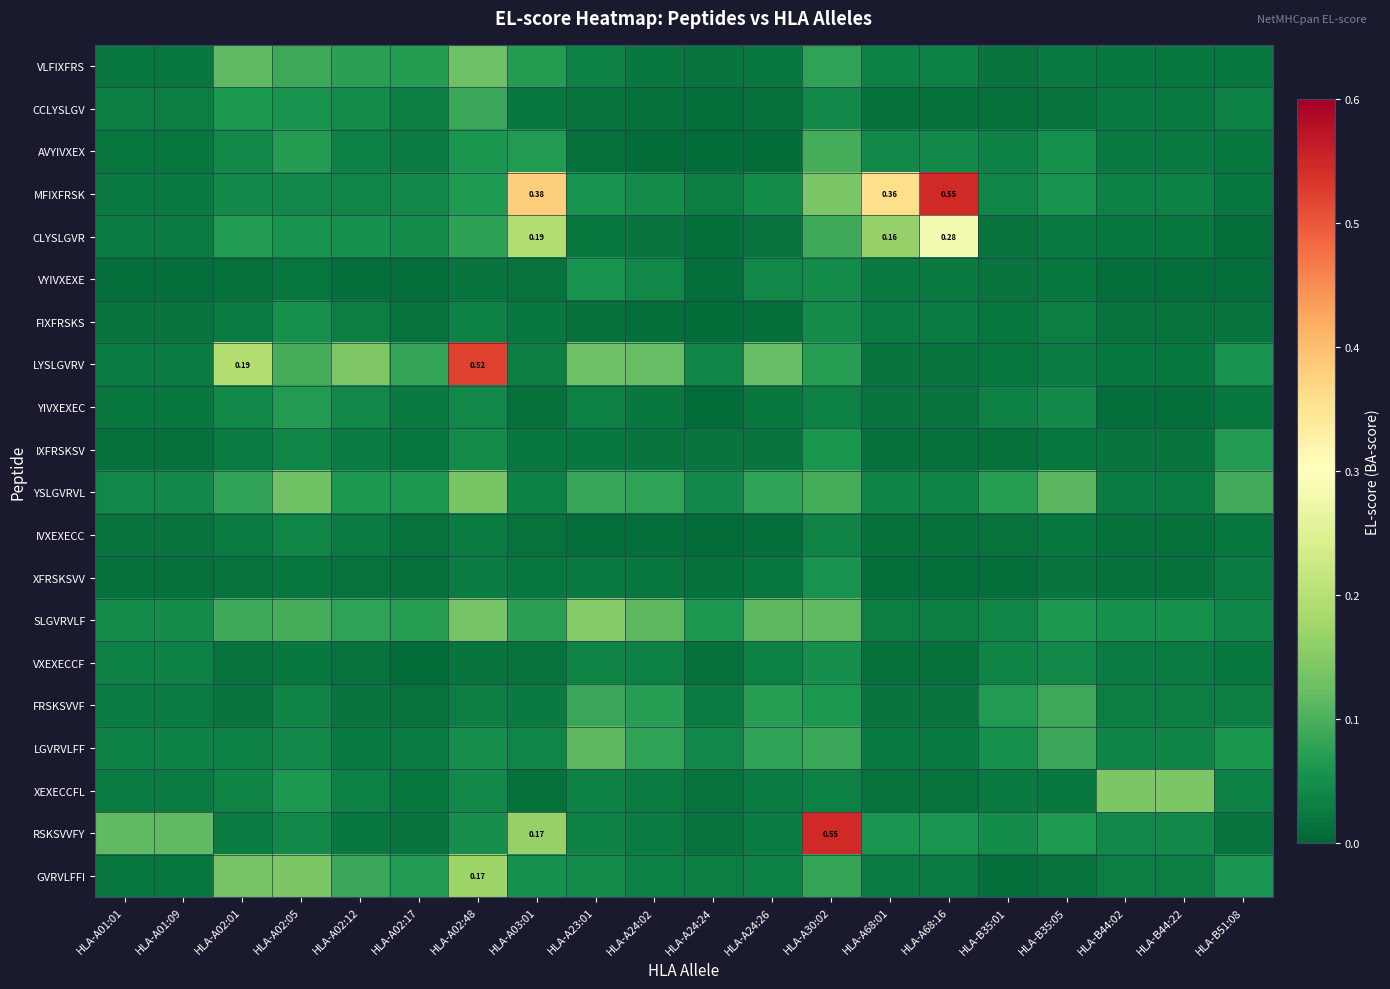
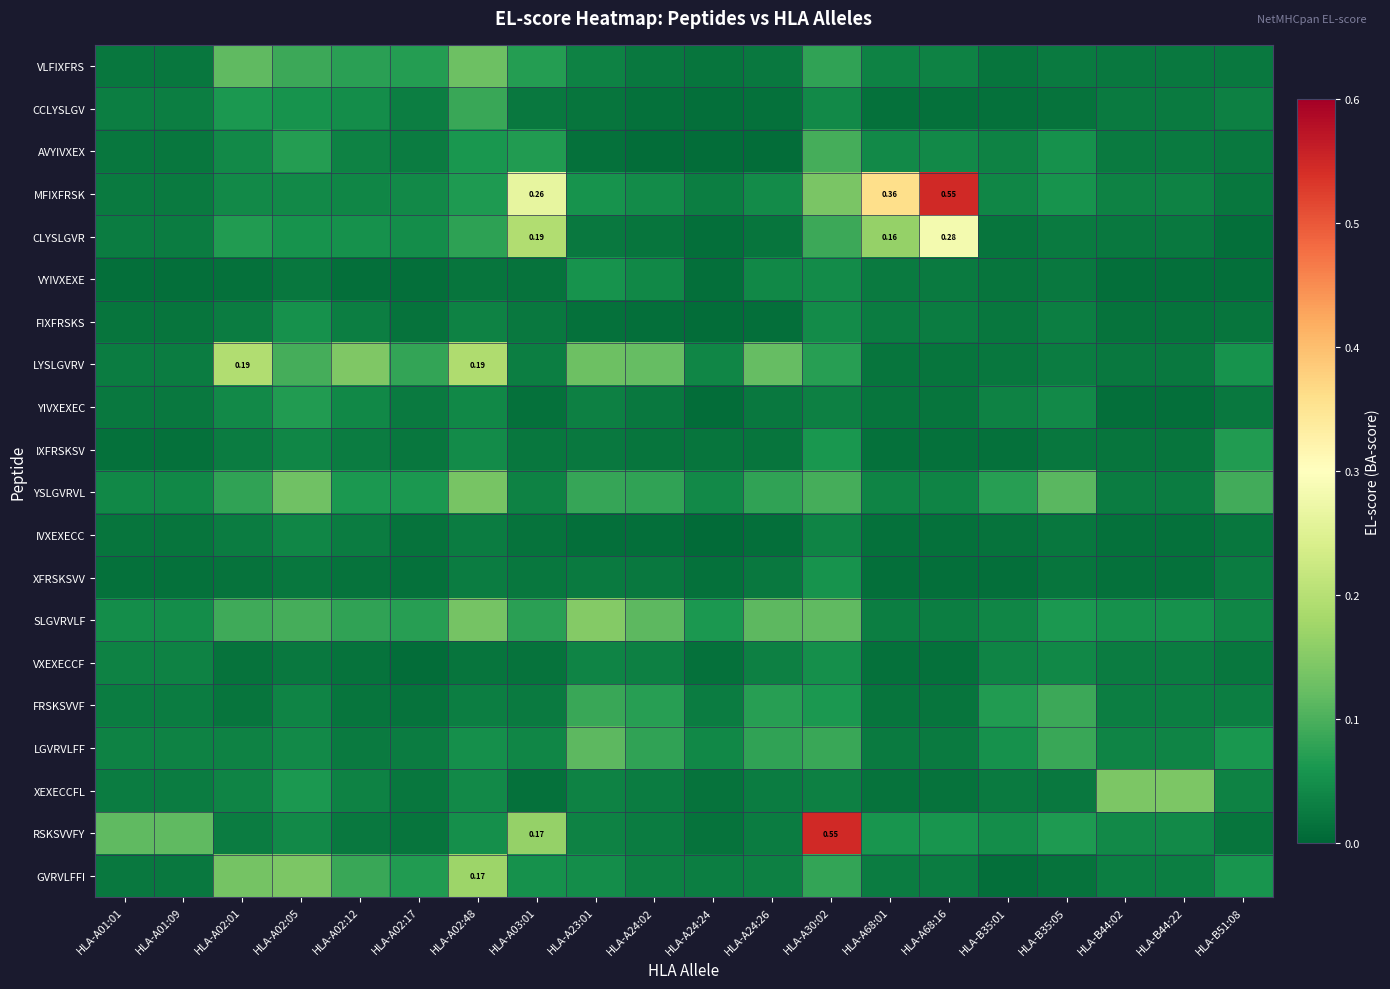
  {
    "MFIXFRSK": {
-     "HLA-A03:01": 0.38,
+     "HLA-A03:01": 0.26,
      "HLA-A68:01": 0.36,
      "HLA-A68:16": 0.55
    },
    "CLYSLGVR": {
      "HLA-A03:01": 0.19,
      "HLA-A68:01": 0.16,
      "HLA-A68:16": 0.28
    },
    "LYSLGVRV": {
      "HLA-A02:01": 0.19,
-     "HLA-A02:48": 0.52
+     "HLA-A02:48": 0.19
    },
    "RSKSVVFY": {
      "HLA-A03:01": 0.17,
      "HLA-A30:02": 0.55
    },
    "GVRVLFFI": {
      "HLA-A02:48": 0.17
    }
  }
